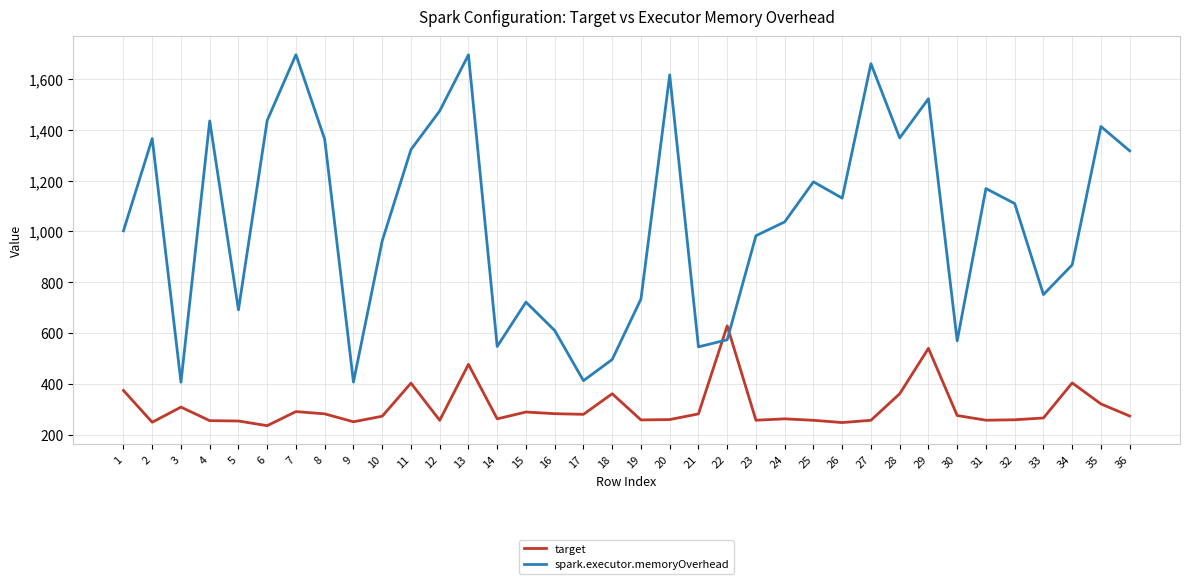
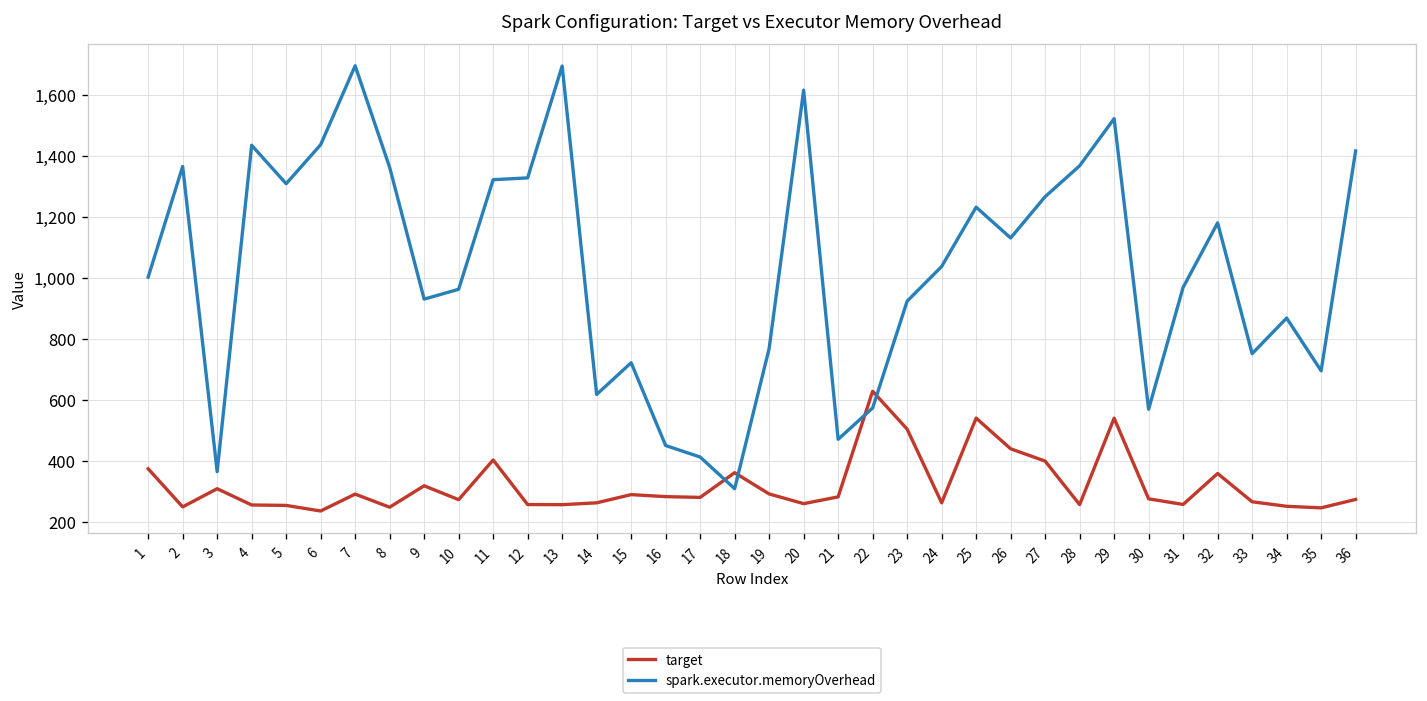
  {
    "target": {
      "1": "370",
      "2": "250",
      "3": "310",
      "4": "260",
      "5": "250",
      "6": "240",
      "7": "290",
-     "8": "280",
-     "9": "250",
+     "8": "250",
+     "9": "320",
      "10": "270",
      "11": "400",
      "12": "260",
-     "13": "480",
+     "13": "260",
      "14": "260",
      "15": "290",
      "16": "280",
      "17": "280",
      "18": "360",
-     "19": "260",
+     "19": "290",
      "20": "260",
      "21": "280",
      "22": "630",
-     "23": "260",
+     "23": "500",
      "24": "260",
-     "25": "260",
-     "26": "250",
-     "27": "260",
-     "28": "360",
+     "25": "540",
+     "26": "440",
+     "27": "400",
+     "28": "260",
      "29": "540",
      "30": "280",
      "31": "260",
-     "32": "260",
+     "32": "360",
      "33": "270",
-     "34": "400",
-     "35": "320",
+     "34": "250",
+     "35": "250",
      "36": "270"
    },
    "spark.executor.memoryOverhead": {
      "1": "1,000",
      "2": "1,370",
-     "3": "410",
+     "3": "370",
      "4": "1,440",
-     "5": "690",
+     "5": "1,310",
      "6": "1,440",
      "7": "1,700",
      "8": "1,360",
-     "9": "410",
+     "9": "930",
      "10": "960",
      "11": "1,320",
-     "12": "1,470",
+     "12": "1,330",
      "13": "1,690",
-     "14": "550",
+     "14": "620",
      "15": "720",
-     "16": "610",
+     "16": "450",
      "17": "410",
-     "18": "500",
-     "19": "730",
+     "18": "310",
+     "19": "770",
      "20": "1,620",
-     "21": "550",
+     "21": "470",
      "22": "570",
-     "23": "980",
+     "23": "920",
      "24": "1,040",
-     "25": "1,200",
+     "25": "1,230",
      "26": "1,130",
-     "27": "1,660",
+     "27": "1,270",
      "28": "1,370",
      "29": "1,520",
      "30": "570",
-     "31": "1,170",
-     "32": "1,110",
+     "31": "970",
+     "32": "1,180",
      "33": "750",
      "34": "870",
-     "35": "1,410",
-     "36": "1,320"
+     "35": "700",
+     "36": "1,420"
    }
  }
